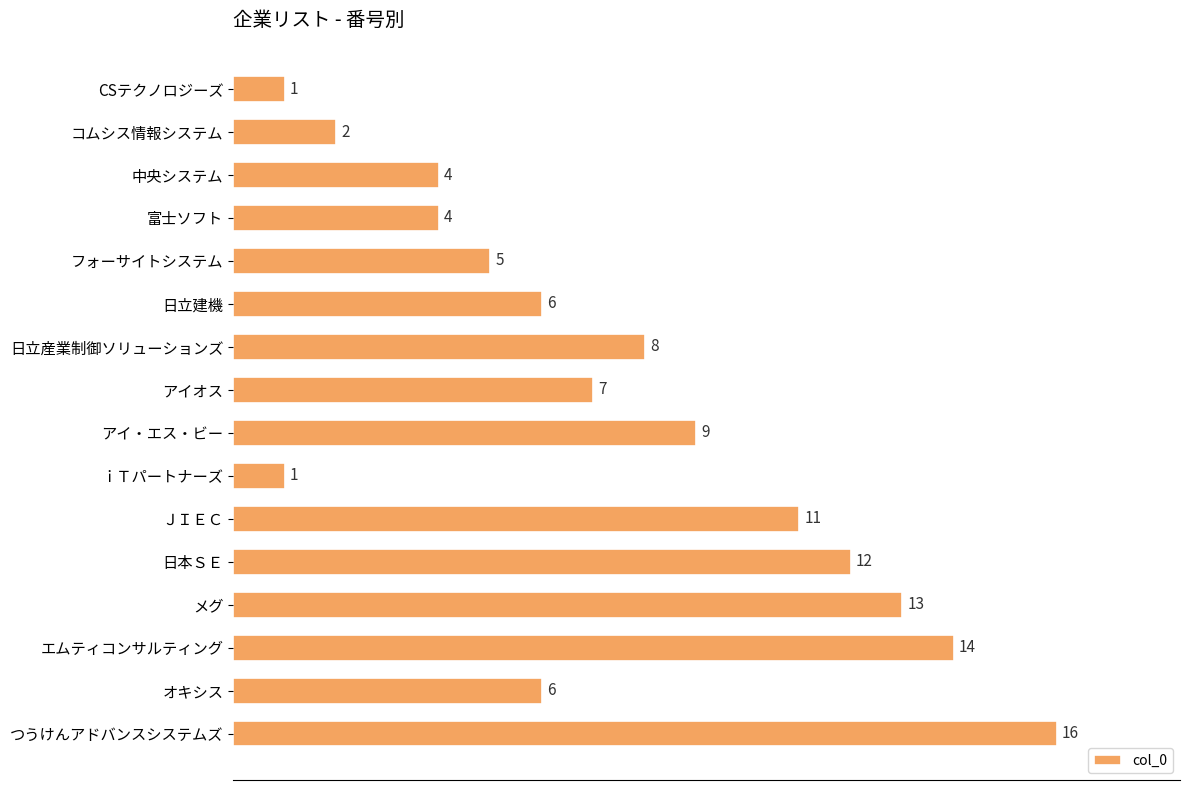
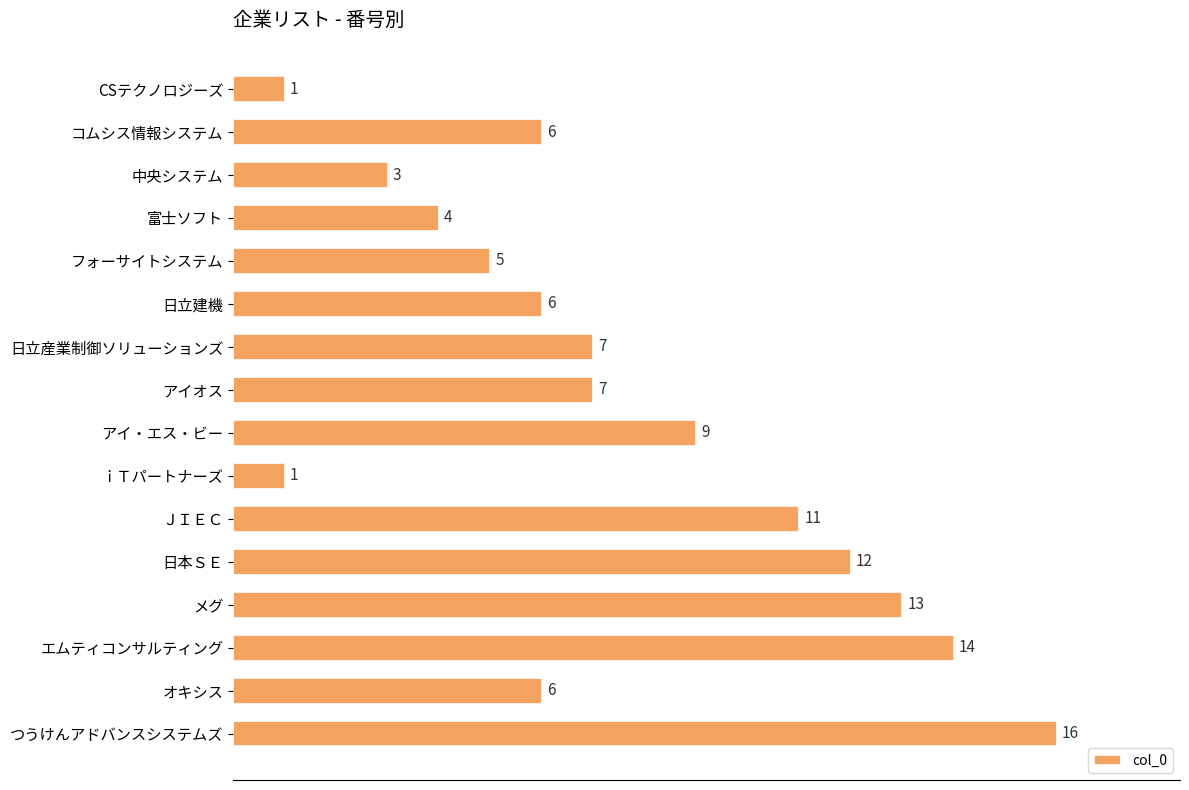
  {
    "CSテクノロジーズ": 1,
-   "コムシス情報システム": 2,
-   "中央システム": 4,
+   "コムシス情報システム": 6,
+   "中央システム": 3,
    "富士ソフト": 4,
    "フォーサイトシステム": 5,
    "日立建機": 6,
-   "日立産業制御ソリューションズ": 8,
+   "日立産業制御ソリューションズ": 7,
    "アイオス": 7,
    "アイ・エス・ビー": 9,
    "ｉＴパートナーズ": 1,
    "ＪＩＥＣ": 11,
    "日本ＳＥ": 12,
    "メグ": 13,
    "エムティコンサルティング": 14,
    "オキシス": 6,
    "つうけんアドバンスシステムズ": 16
  }
